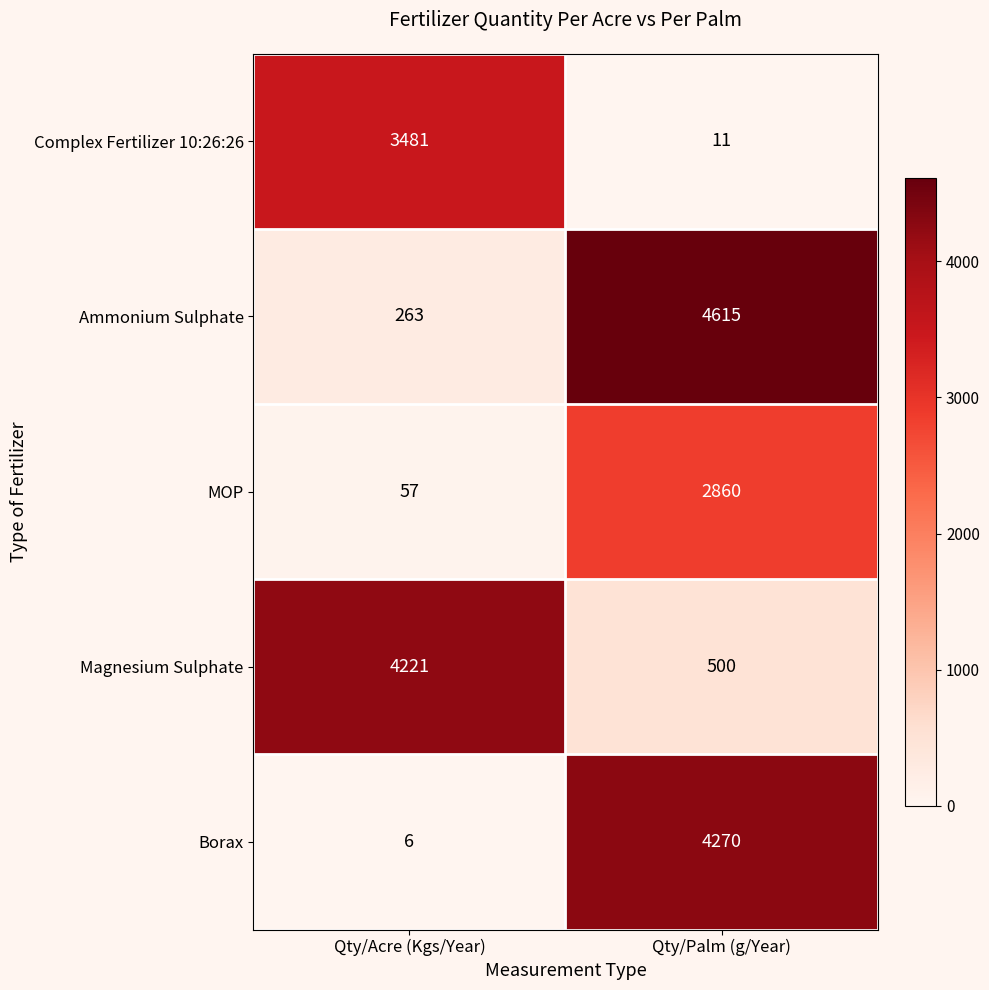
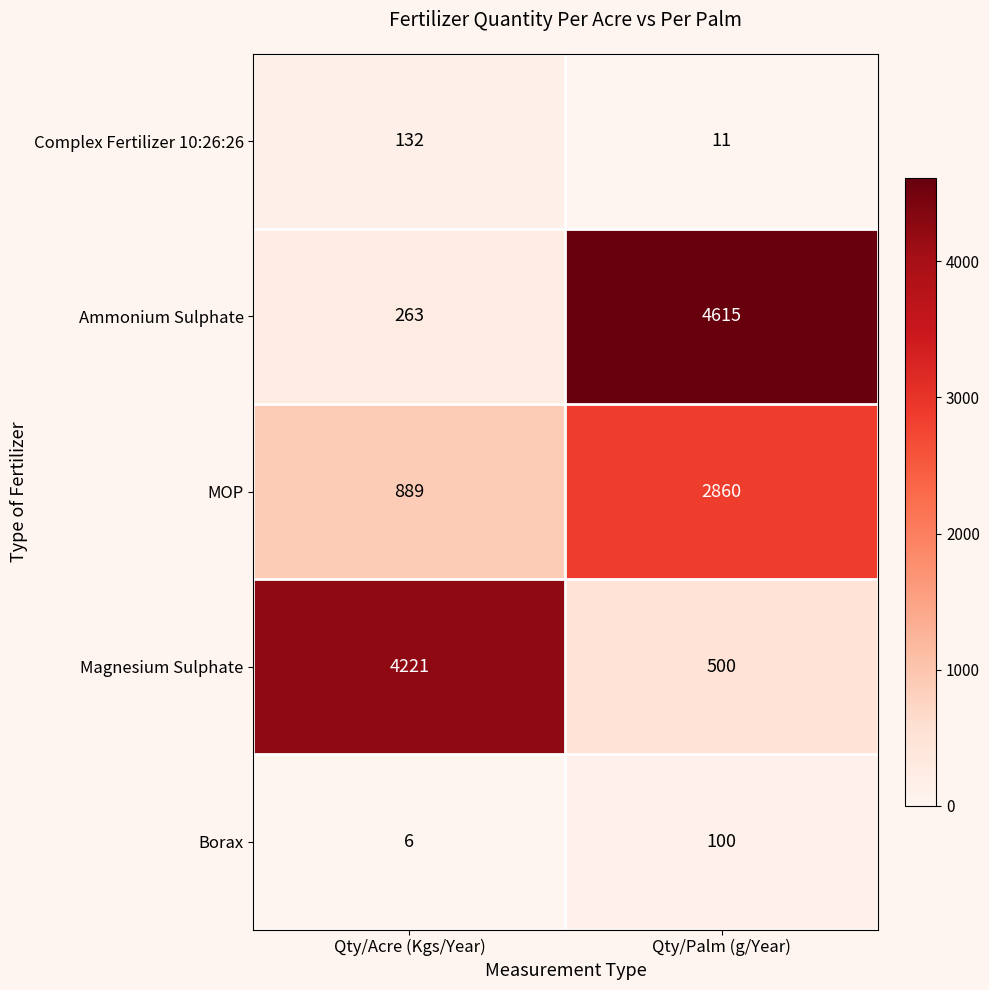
  {
    "Complex Fertilizer 10:26:26": {
-     "Qty/Acre (Kgs/Year)": 3481,
+     "Qty/Acre (Kgs/Year)": 132,
      "Qty/Palm (g/Year)": 11
    },
    "Ammonium Sulphate": {
      "Qty/Acre (Kgs/Year)": 263,
      "Qty/Palm (g/Year)": 4615
    },
    "MOP": {
-     "Qty/Acre (Kgs/Year)": 57,
+     "Qty/Acre (Kgs/Year)": 889,
      "Qty/Palm (g/Year)": 2860
    },
    "Magnesium Sulphate": {
      "Qty/Acre (Kgs/Year)": 4221,
      "Qty/Palm (g/Year)": 500
    },
    "Borax": {
      "Qty/Acre (Kgs/Year)": 6,
-     "Qty/Palm (g/Year)": 4270
+     "Qty/Palm (g/Year)": 100
    }
  }
